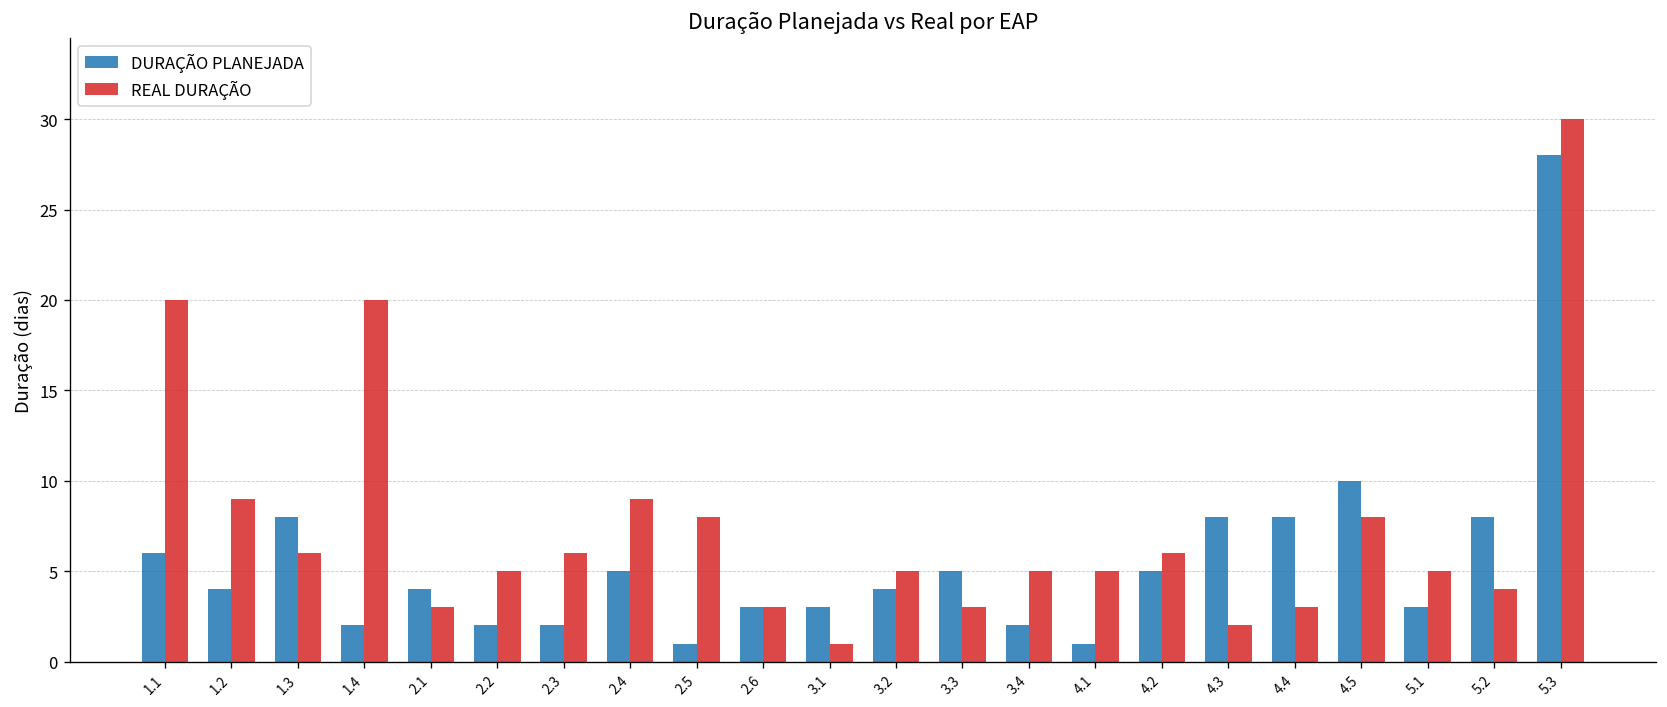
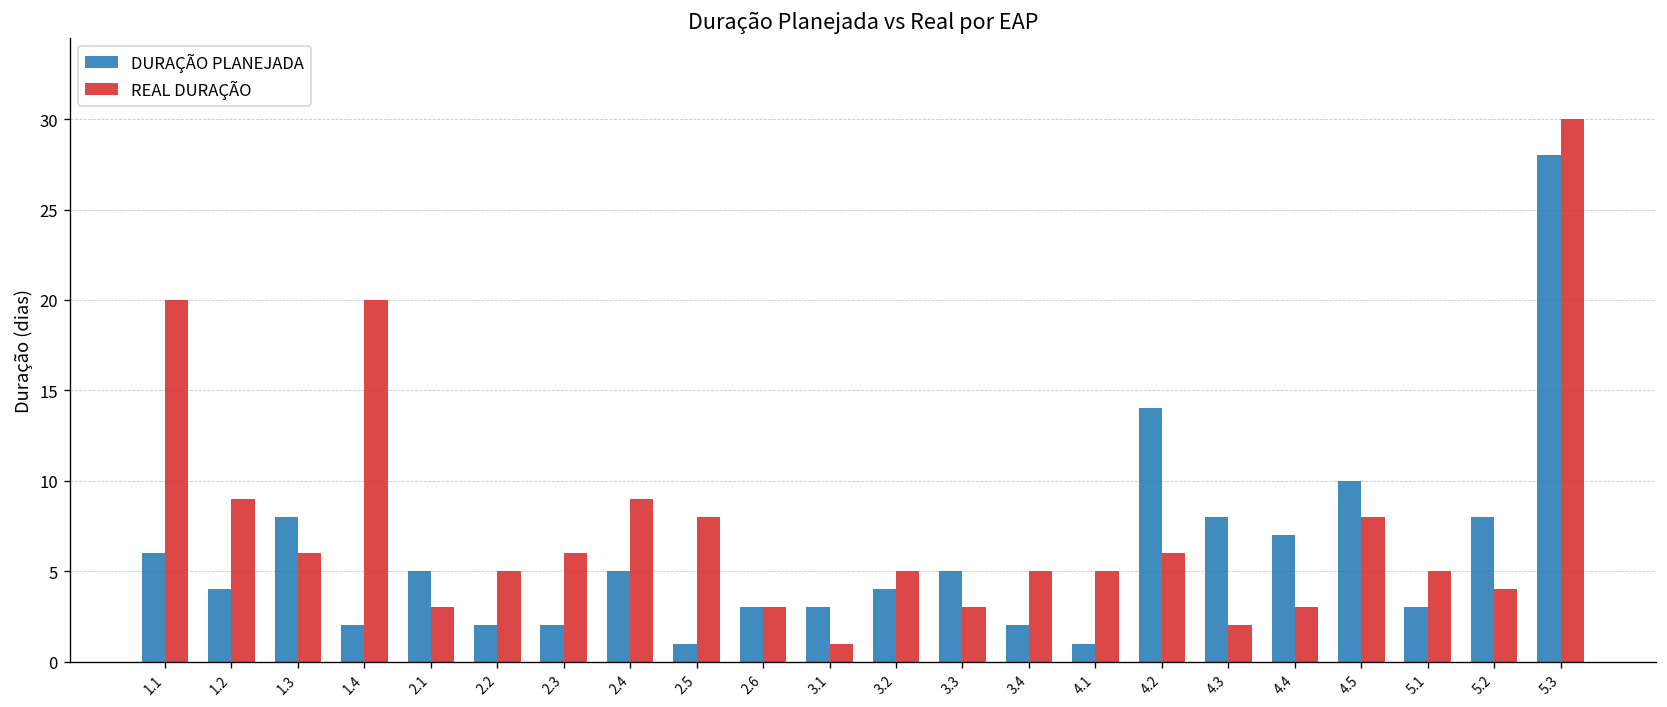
  {
    "DURAÇÃO PLANEJADA": {
      "1.1": 6,
      "1.2": 4,
      "1.3": 8,
      "1.4": 2,
-     "2.1": 4,
+     "2.1": 5,
      "2.2": 2,
      "2.3": 2,
      "2.4": 5,
      "2.5": 1,
      "2.6": 3,
      "3.1": 3,
      "3.2": 4,
      "3.3": 5,
      "3.4": 2,
      "4.1": 1,
-     "4.2": 5,
+     "4.2": 14,
      "4.3": 8,
-     "4.4": 8,
+     "4.4": 7,
      "4.5": 10,
      "5.1": 3,
      "5.2": 8,
      "5.3": 28
    },
    "REAL DURAÇÃO": {
      "1.1": 20,
      "1.2": 9,
      "1.3": 6,
      "1.4": 20,
      "2.1": 3,
      "2.2": 5,
      "2.3": 6,
      "2.4": 9,
      "2.5": 8,
      "2.6": 3,
      "3.1": 1,
      "3.2": 5,
      "3.3": 3,
      "3.4": 5,
      "4.1": 5,
      "4.2": 6,
      "4.3": 2,
      "4.4": 3,
      "4.5": 8,
      "5.1": 5,
      "5.2": 4,
      "5.3": 30
    }
  }
